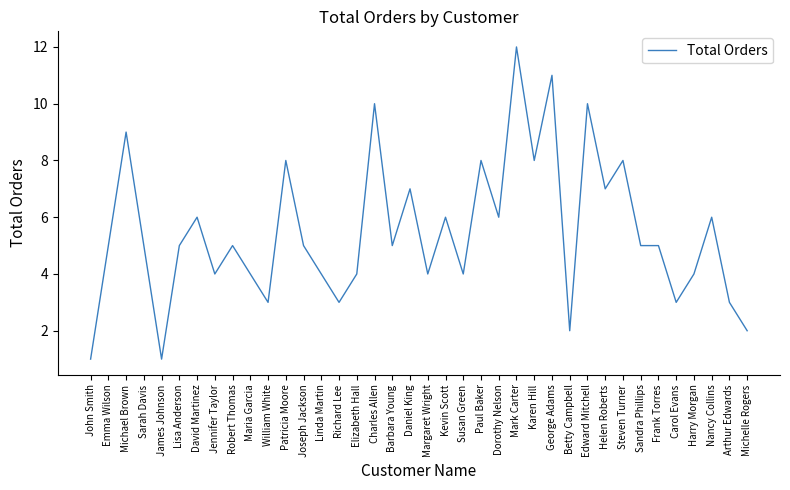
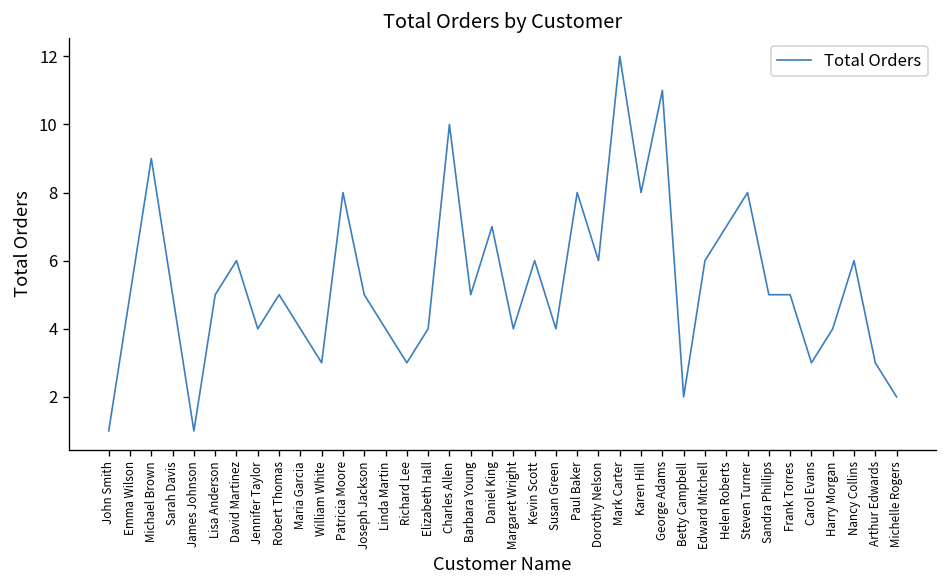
  {
    "John Smith": 1,
    "Emma Wilson": 5,
    "Michael Brown": 9,
    "Sarah Davis": 5,
    "James Johnson": 1,
    "Lisa Anderson": 5,
    "David Martinez": 6,
    "Jennifer Taylor": 4,
    "Robert Thomas": 5,
    "Maria Garcia": 4,
    "William White": 3,
    "Patricia Moore": 8,
    "Joseph Jackson": 5,
    "Linda Martin": 4,
    "Richard Lee": 3,
    "Elizabeth Hall": 4,
    "Charles Allen": 10,
    "Barbara Young": 5,
    "Daniel King": 7,
    "Margaret Wright": 4,
    "Kevin Scott": 6,
    "Susan Green": 4,
    "Paul Baker": 8,
    "Dorothy Nelson": 6,
    "Mark Carter": 12,
    "Karen Hill": 8,
    "George Adams": 11,
    "Betty Campbell": 2,
-   "Edward Mitchell": 10,
+   "Edward Mitchell": 6,
    "Helen Roberts": 7,
    "Steven Turner": 8,
    "Sandra Phillips": 5,
    "Frank Torres": 5,
    "Carol Evans": 3,
    "Harry Morgan": 4,
    "Nancy Collins": 6,
    "Arthur Edwards": 3,
    "Michelle Rogers": 2
  }
